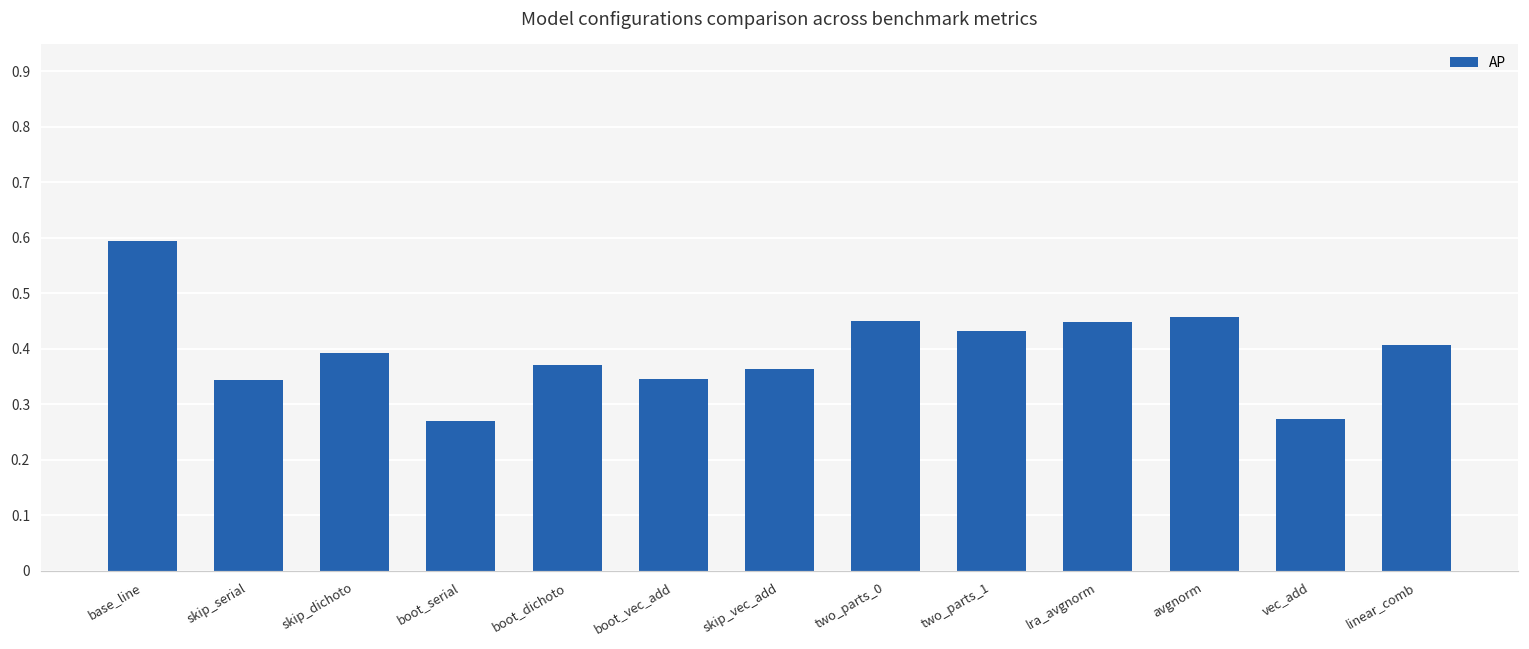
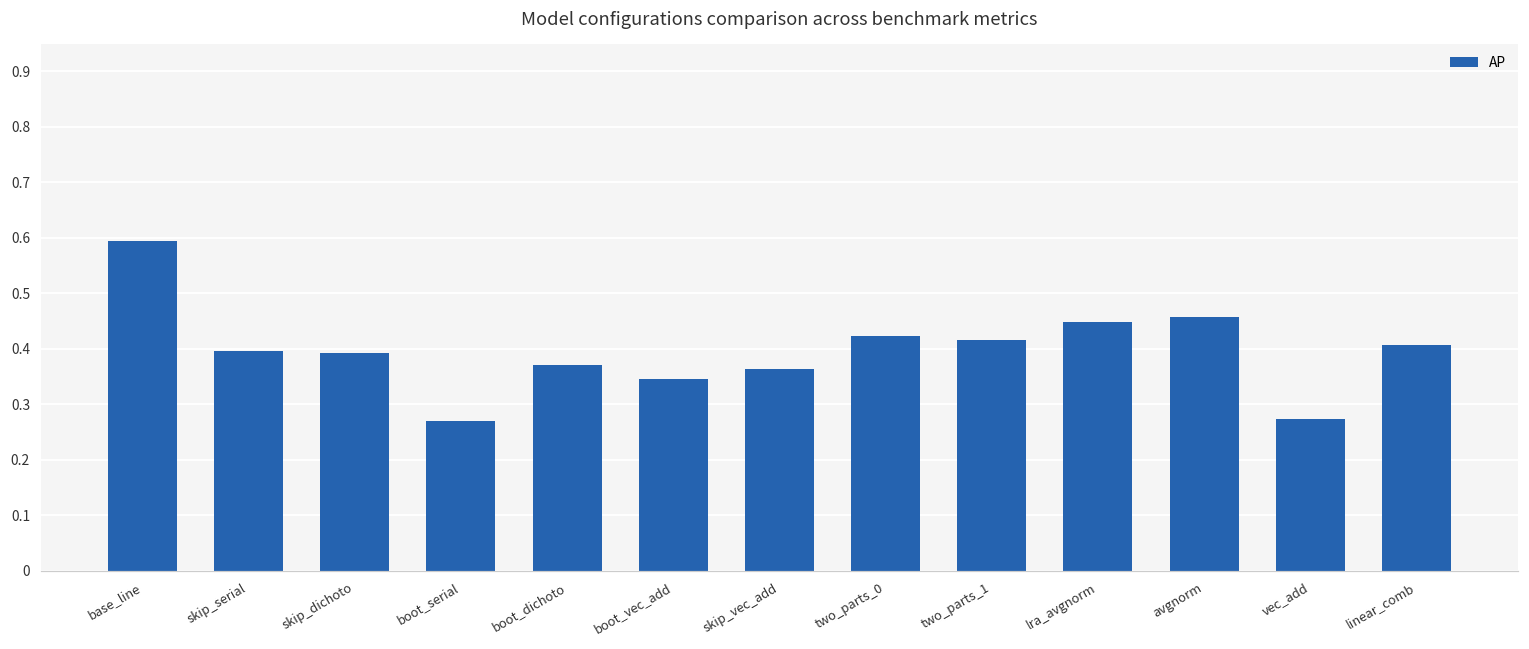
  {
    "base_line": 0.59,
-   "skip_serial": 0.34,
+   "skip_serial": 0.40,
    "skip_dichoto": 0.39,
    "boot_serial": 0.27,
    "boot_dichoto": 0.37,
    "boot_vec_add": 0.35,
    "skip_vec_add": 0.36,
-   "two_parts_0": 0.45,
-   "two_parts_1": 0.43,
+   "two_parts_0": 0.42,
+   "two_parts_1": 0.42,
    "lra_avgnorm": 0.45,
    "avgnorm": 0.46,
    "vec_add": 0.27,
    "linear_comb": 0.41
  }
